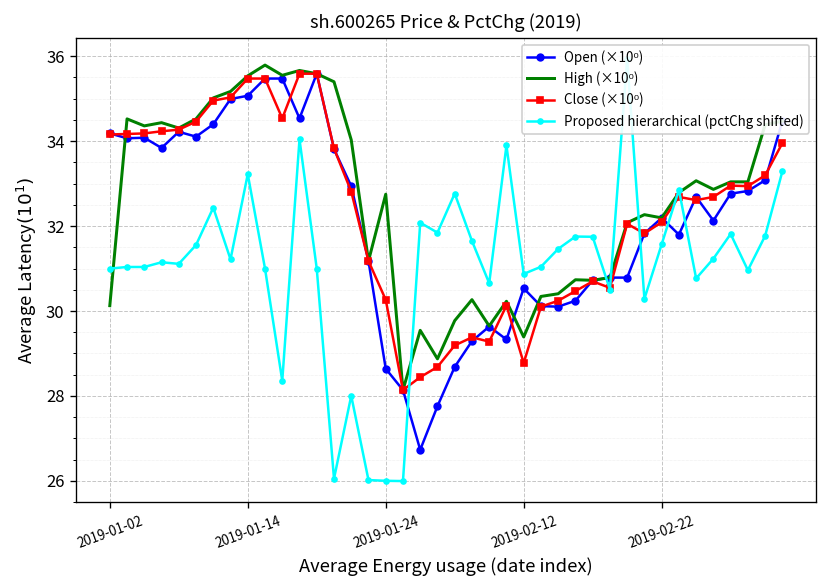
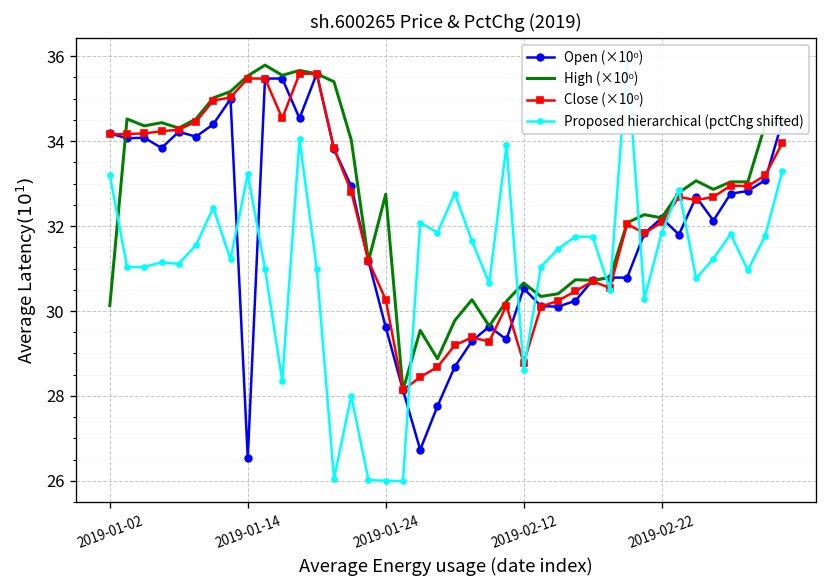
  {
    "Open (×10⁰)": {
-     "2019-01-14": 35.1,
-     "2019-01-24": 28.6,
+     "2019-01-14": 26.5,
+     "2019-01-24": 29.6,
      "2019-02-12": 30.5
    },
    "High (×10⁰)": {
      "2019-01-02": 30.1,
      "2019-01-24": 32.8,
-     "2019-02-12": 29.4
+     "2019-02-12": 30.7
    },
    "Close (×10⁰)": {
      "2019-01-24": 30.3,
      "2019-02-12": 28.8,
      "2019-02-22": 32.1
    },
    "Proposed hierarchical (pctChg shifted)": {
-     "2019-01-02": 31.0,
+     "2019-01-02": 33.2,
      "2019-01-14": 33.2,
      "2019-01-24": 26.0,
-     "2019-02-12": 30.9,
-     "2019-02-22": 31.6
+     "2019-02-12": 28.6,
+     "2019-02-22": 31.8
    }
  }
